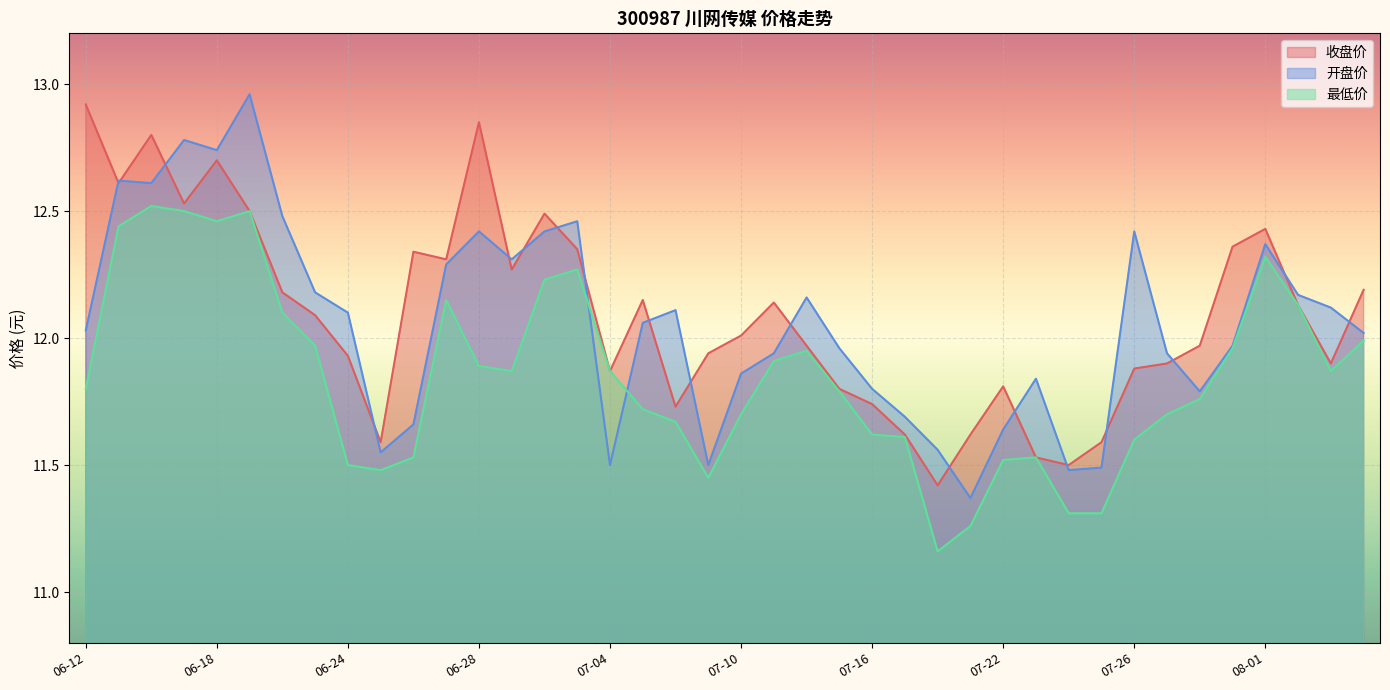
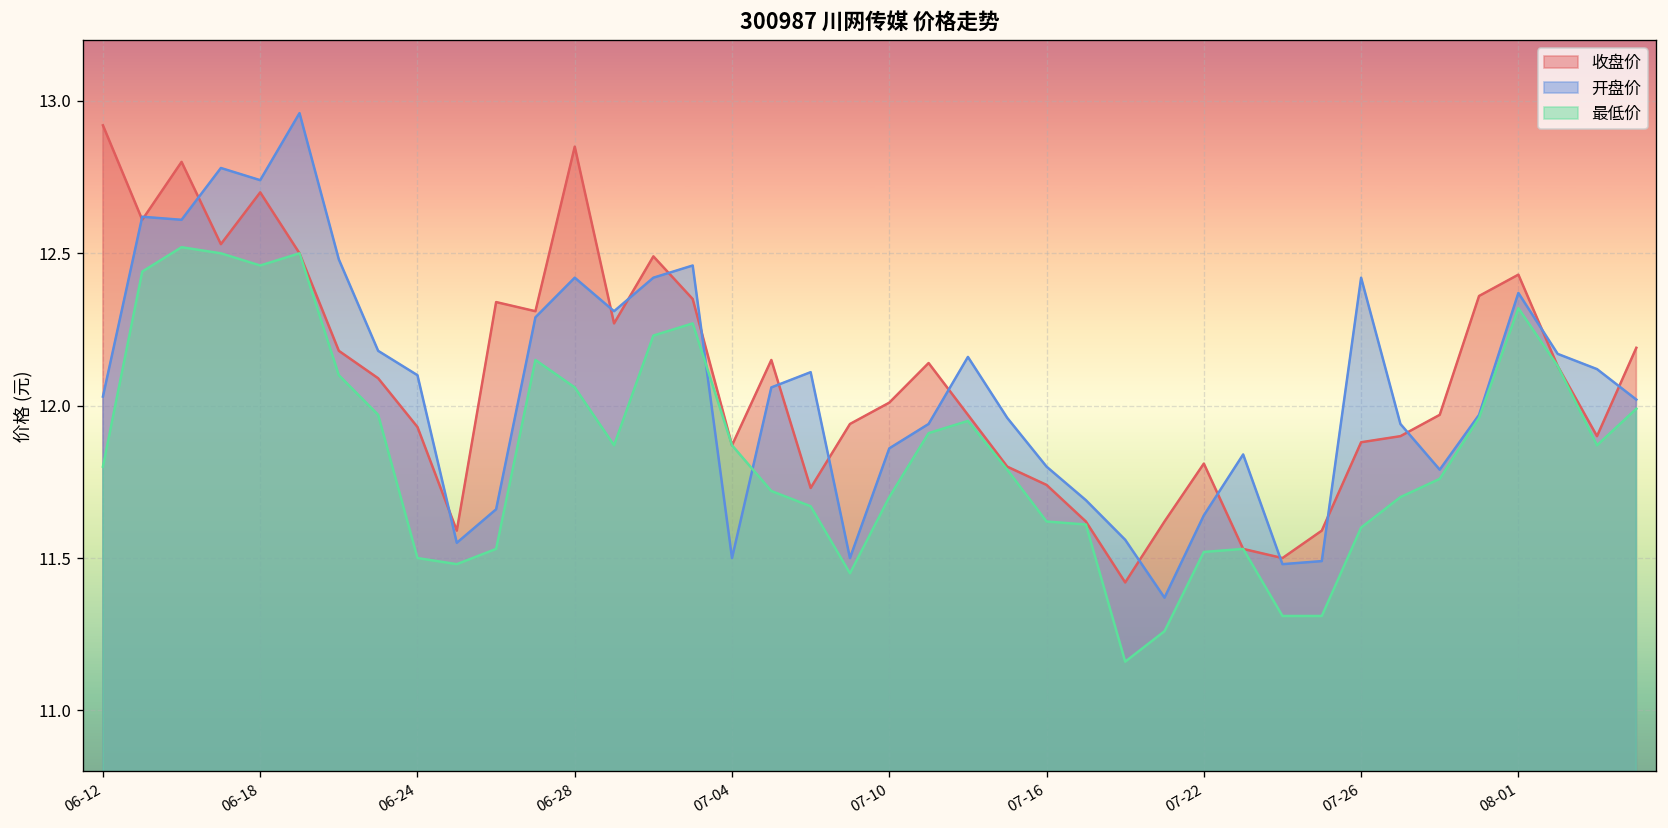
  {
    "收盘价": {
      "06-12": 12.92,
      "06-18": 12.70,
      "06-24": 11.93,
      "06-28": 12.85,
      "07-10": 12.01,
      "07-16": 11.74,
      "07-22": 11.81,
      "07-26": 11.88,
      "08-01": 12.43
    },
    "开盘价": {
      "06-12": 12.03,
      "06-18": 12.74,
      "06-24": 12.10,
      "06-28": 12.42,
      "07-04": 11.50,
      "07-10": 11.86,
      "07-16": 11.80,
      "07-22": 11.64,
      "07-26": 12.42,
      "08-01": 12.37
    },
    "最低价": {
      "06-12": 11.80,
      "06-18": 12.46,
      "06-24": 11.50,
-     "06-28": 11.89,
+     "06-28": 12.06,
      "07-10": 11.70,
      "07-16": 11.62,
      "07-22": 11.52,
      "07-26": 11.60,
      "08-01": 12.32
    }
  }
